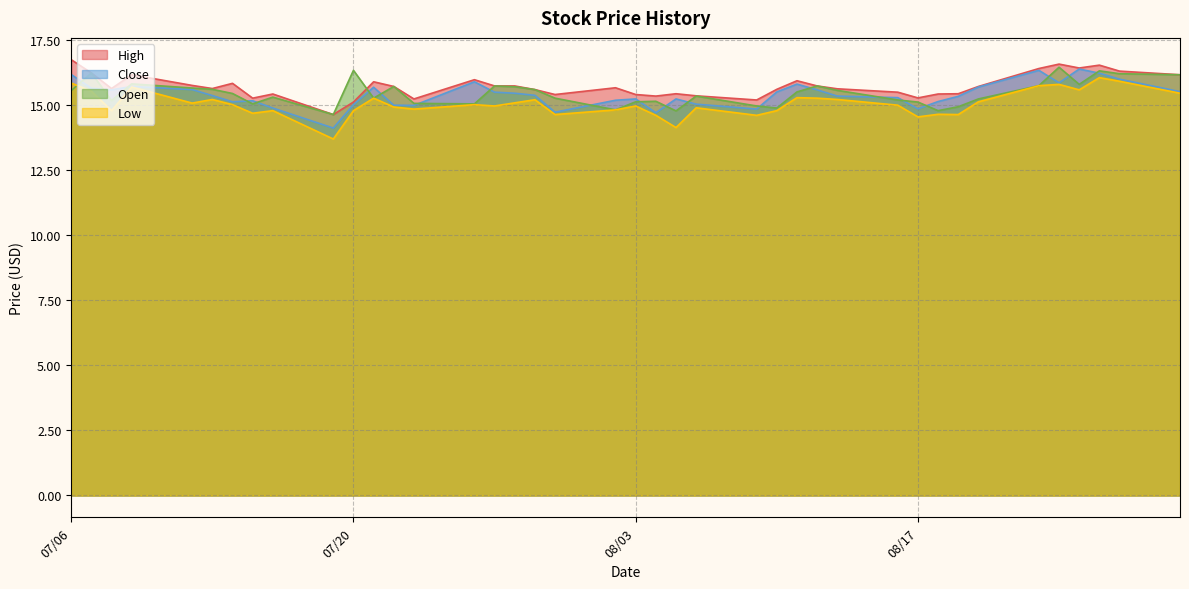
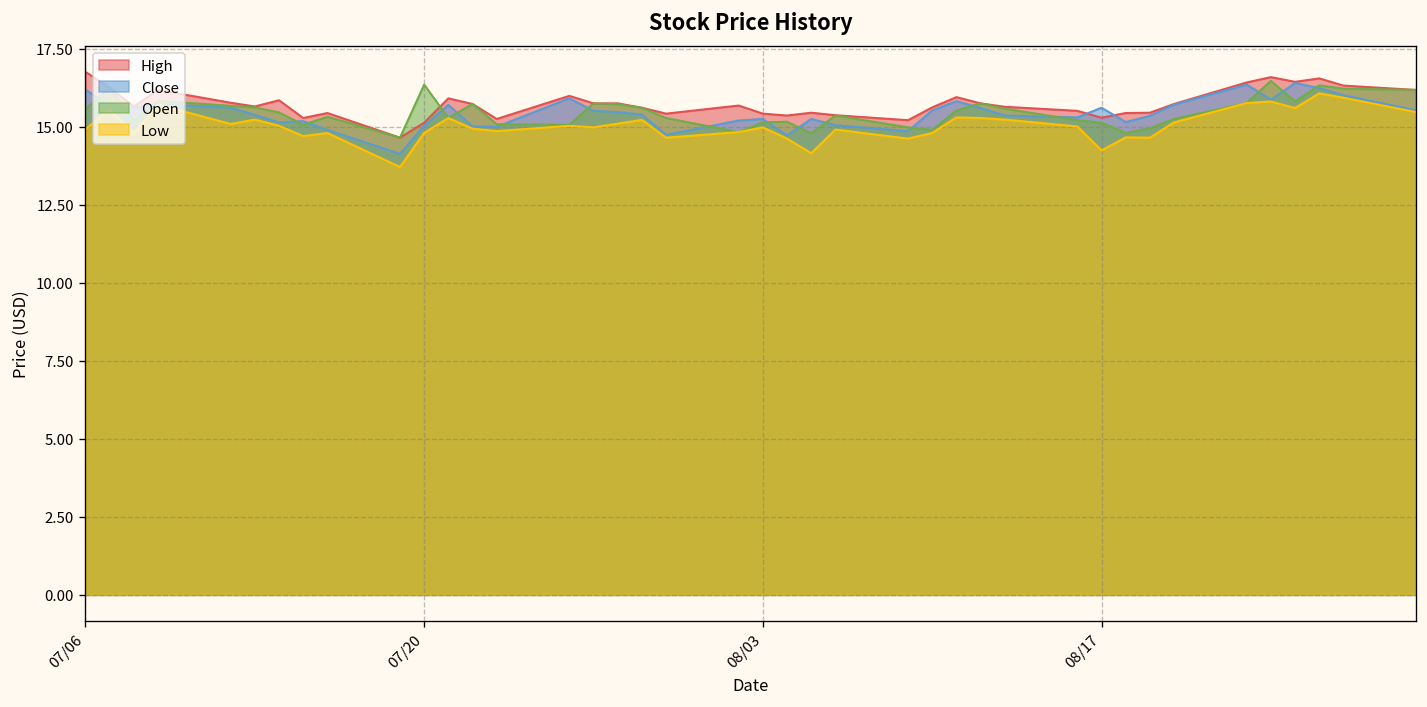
  {
    "High": {
      "07/06": 16.8,
      "07/20": 15.1,
      "08/03": 15.4,
      "08/17": 15.3
    },
    "Close": {
      "07/06": 16.2,
      "07/20": 15.0,
      "08/03": 15.3,
-     "08/17": 14.9
+     "08/17": 15.6
    },
    "Open": {
      "07/06": 15.6,
      "07/20": 16.4,
      "08/03": 15.1,
      "08/17": 15.1
    },
    "Low": {
-     "07/06": 15.9,
+     "07/06": 14.9,
      "07/20": 14.8,
      "08/03": 15.0,
-     "08/17": 14.6
+     "08/17": 14.2
    }
  }
